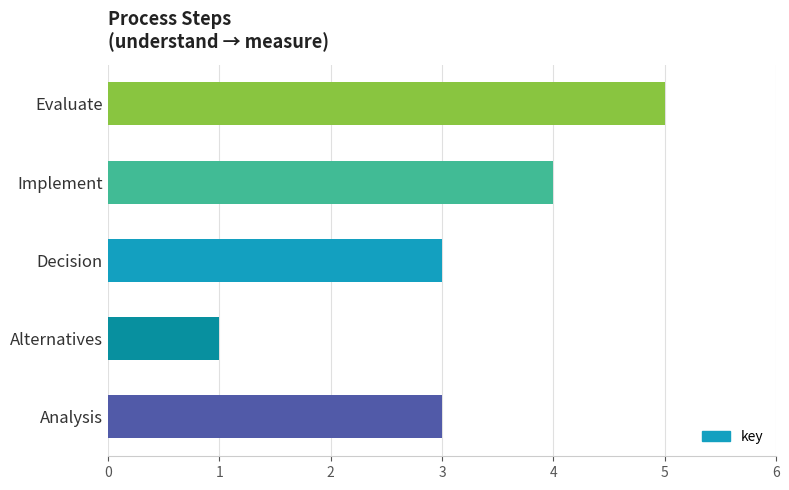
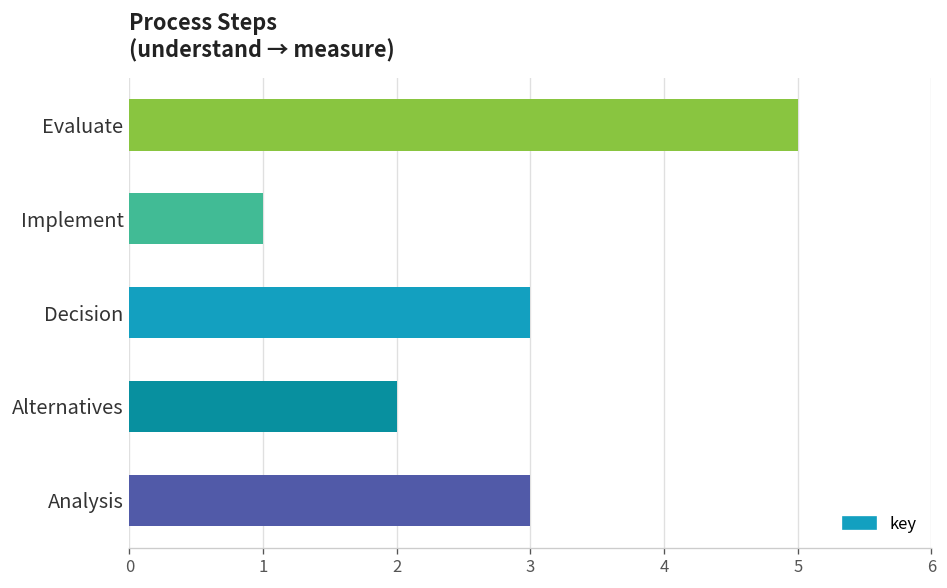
  {
    "Evaluate": 5,
-   "Implement": 4,
+   "Implement": 1,
    "Decision": 3,
-   "Alternatives": 1,
+   "Alternatives": 2,
    "Analysis": 3
  }
